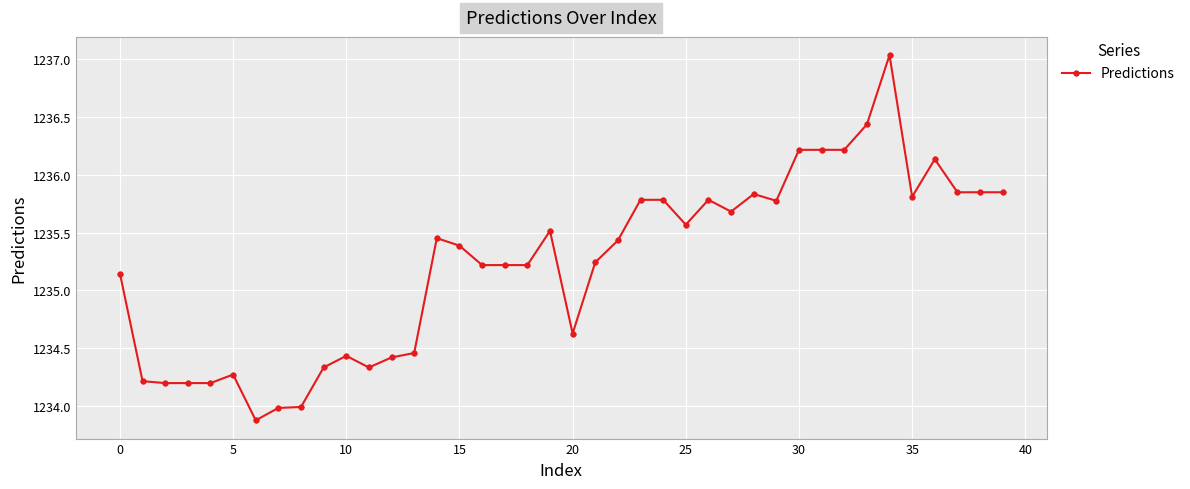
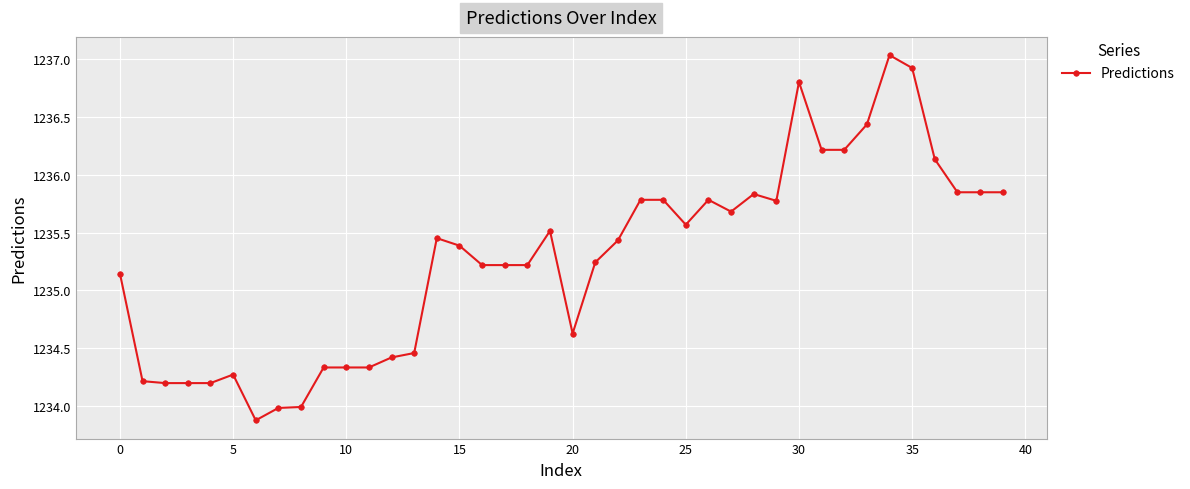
  {
    "0": 1235.15,
    "5": 1234.27,
-   "10": 1234.43,
+   "10": 1234.33,
    "15": 1235.39,
    "20": 1234.63,
    "25": 1235.57,
-   "30": 1236.22,
-   "35": 1235.81
+   "30": 1236.80,
+   "35": 1236.92
  }
